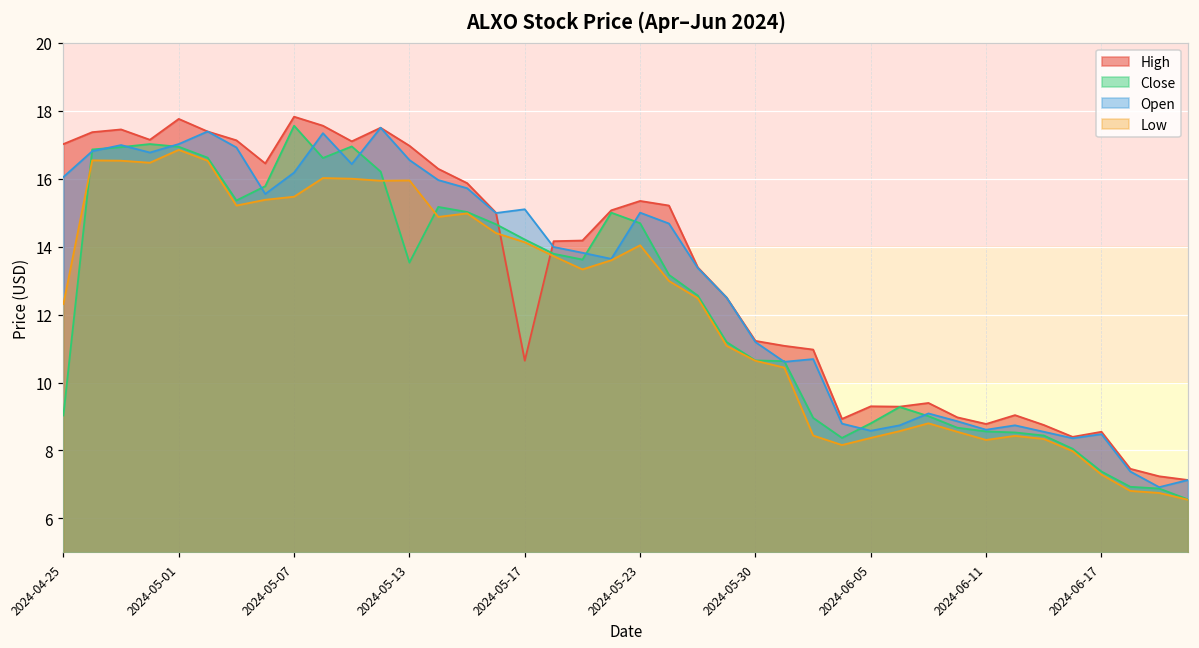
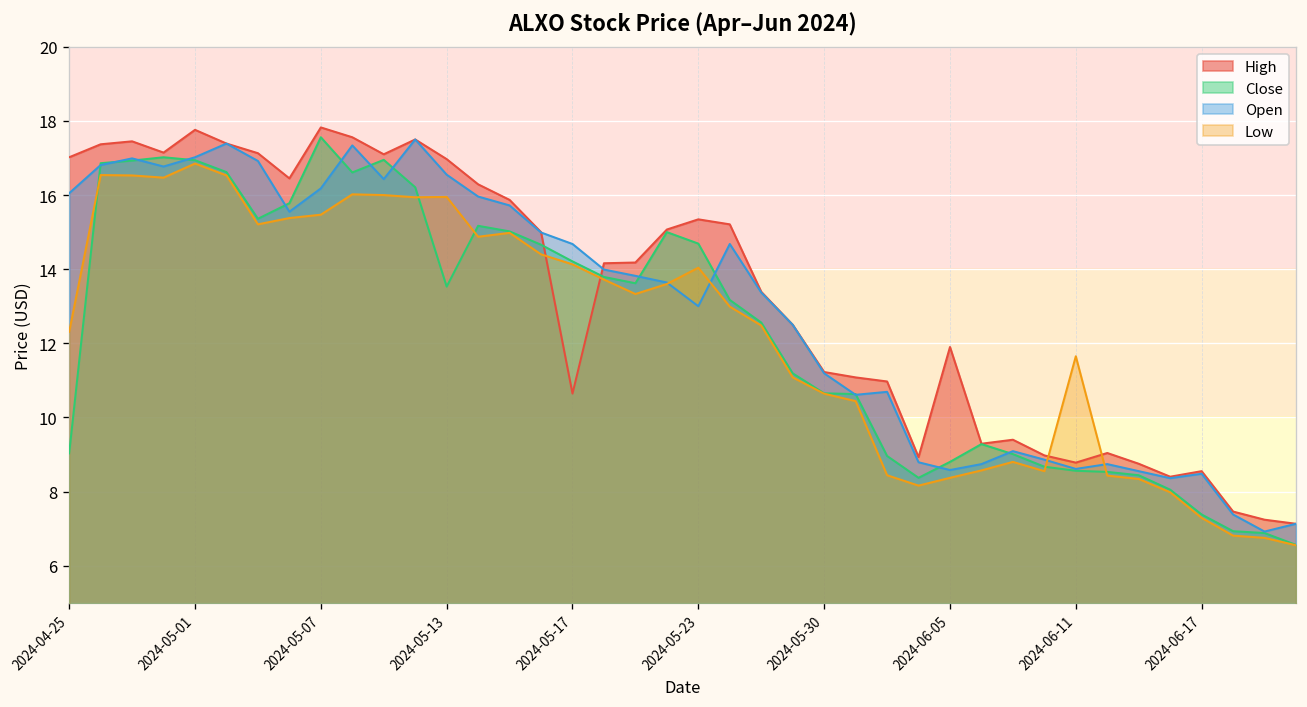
  {
    "High": {
      "2024-04-25": 17.0,
      "2024-05-01": 17.8,
      "2024-05-07": 17.8,
      "2024-05-13": 17.0,
      "2024-05-17": 10.6,
      "2024-05-23": 15.3,
-     "2024-06-05": 9.3,
+     "2024-06-05": 11.9,
      "2024-06-11": 8.8
    },
    "Close": {
      "2024-04-25": 9.0,
      "2024-05-07": 17.6,
      "2024-05-13": 13.5,
      "2024-05-23": 14.7,
      "2024-06-05": 8.8,
      "2024-06-17": 7.4
    },
    "Open": {
      "2024-04-25": 16.1,
      "2024-05-07": 16.2,
      "2024-05-13": 16.6,
-     "2024-05-17": 15.1,
-     "2024-05-23": 15,
+     "2024-05-17": 14.7,
+     "2024-05-23": 13,
      "2024-06-05": 8.6
    },
    "Low": {
      "2024-04-25": 12.3,
      "2024-05-01": 16.9,
      "2024-05-07": 15.5,
      "2024-05-13": 16.0,
      "2024-05-23": 14.0,
      "2024-06-05": 8.4,
-     "2024-06-11": 8.3,
+     "2024-06-11": 11.7,
      "2024-06-17": 7.3
    }
  }
